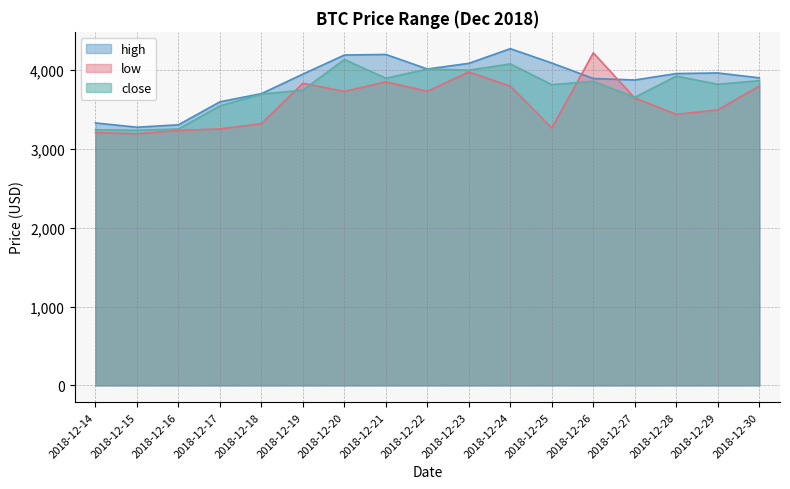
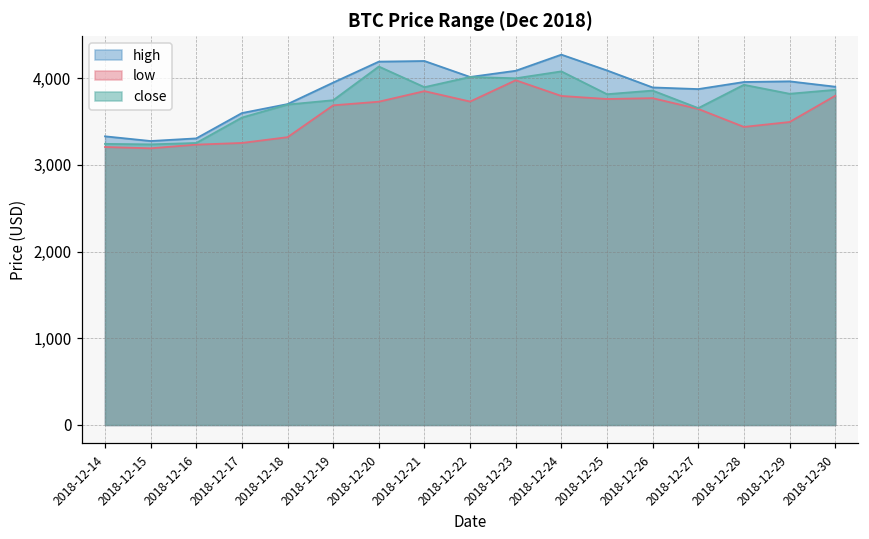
  {
    "low": {
      "2018-12-14": "3,200",
      "2018-12-15": "3,200",
      "2018-12-17": "3,300",
      "2018-12-18": "3,300",
-     "2018-12-19": "3,800",
+     "2018-12-19": "3,700",
      "2018-12-20": "3,700",
      "2018-12-21": "3,900",
      "2018-12-22": "3,700",
      "2018-12-24": "3,800",
-     "2018-12-25": "3,300",
-     "2018-12-26": "4,200",
+     "2018-12-25": "3,800",
+     "2018-12-26": "3,800",
      "2018-12-28": "3,400",
      "2018-12-29": "3,500",
      "2018-12-30": "3,800"
    }
  }
